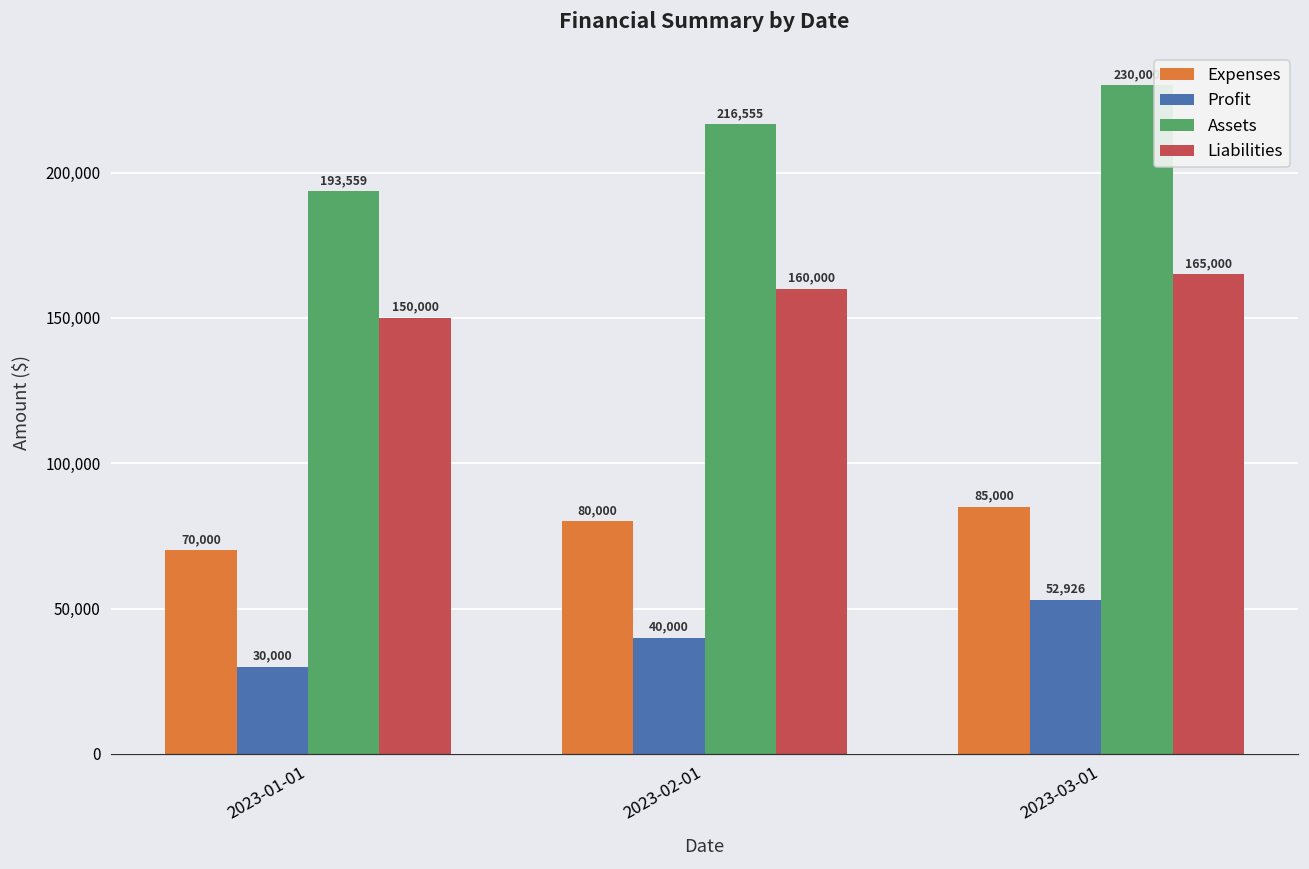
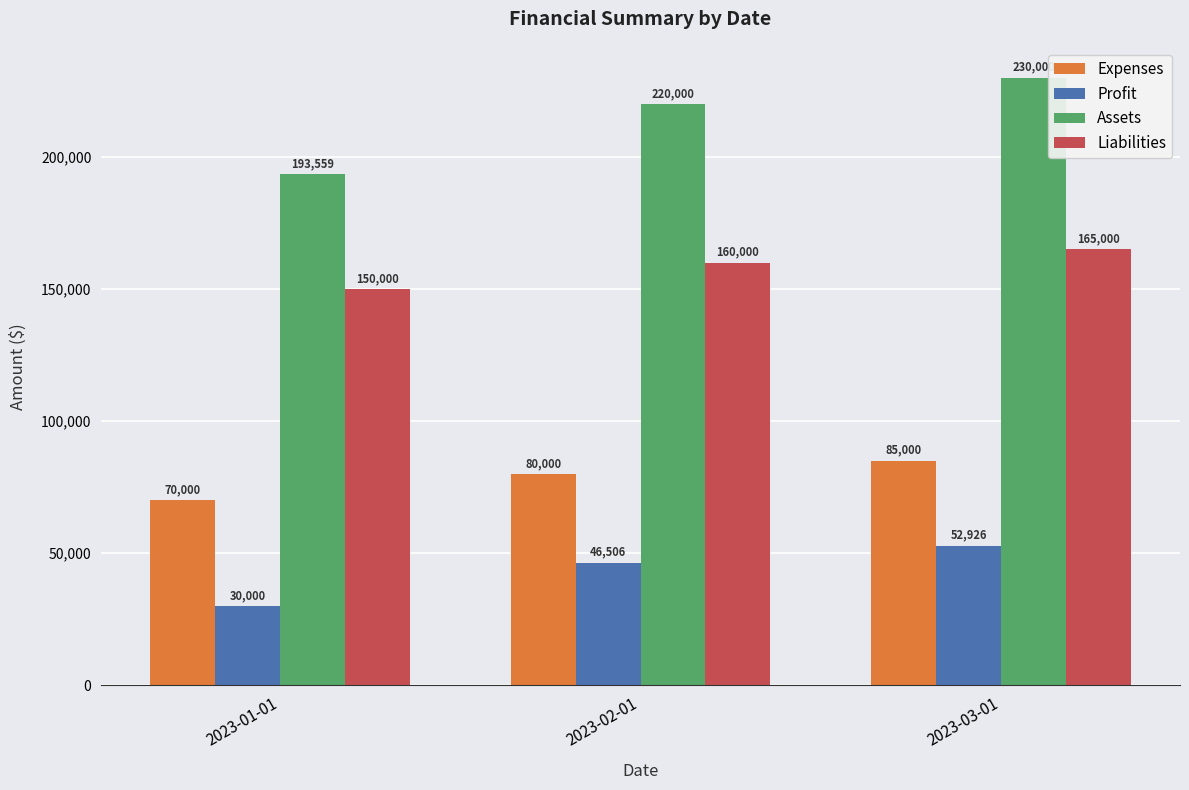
  {
    "Profit": {
      "2023-01-01": "30,000",
-     "2023-02-01": "40,000",
+     "2023-02-01": "46,506",
      "2023-03-01": "52,926"
    },
    "Assets": {
      "2023-01-01": "193,559",
-     "2023-02-01": "216,555"
+     "2023-02-01": "220,000"
    }
  }
